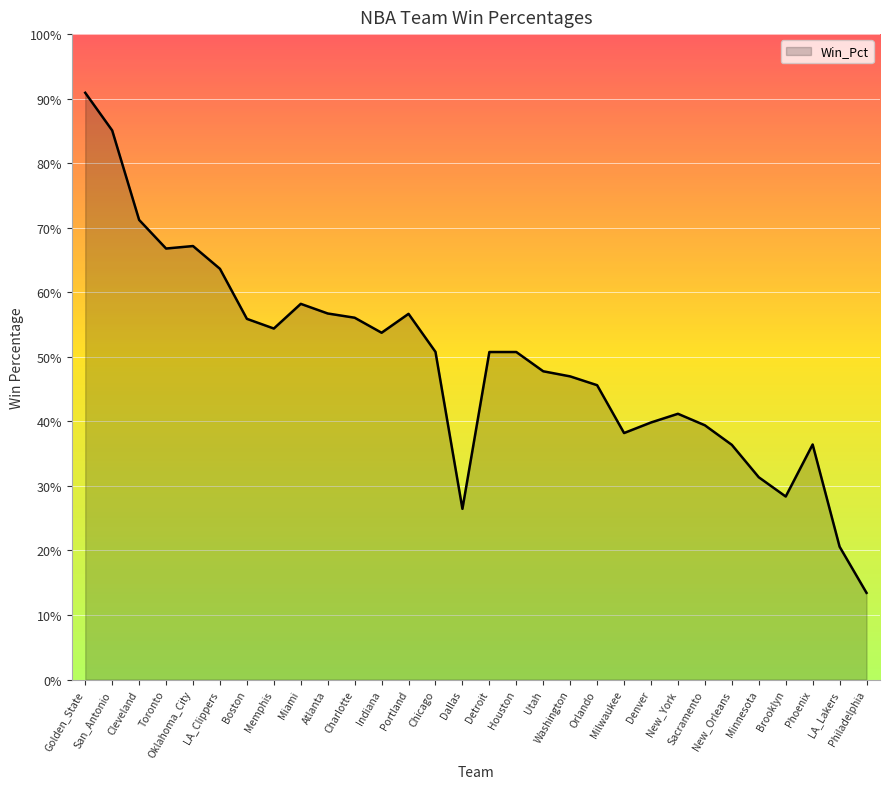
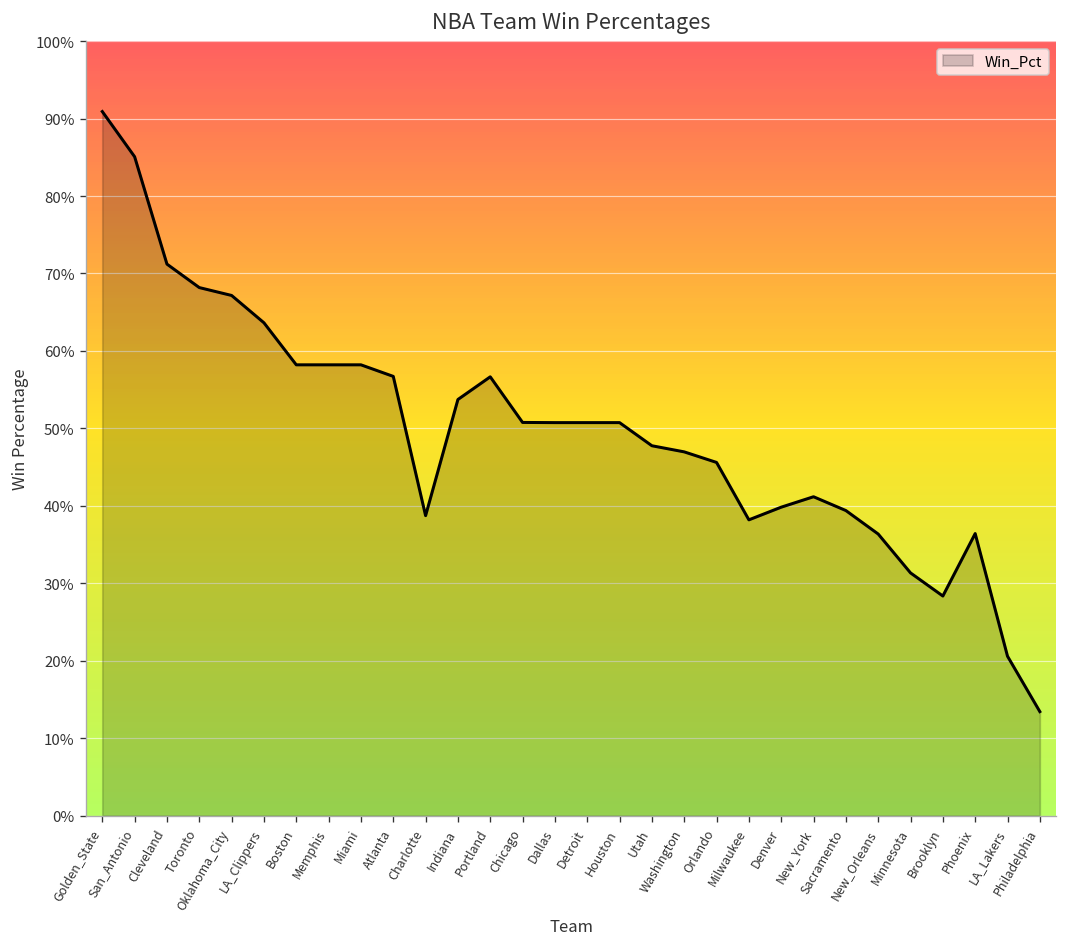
  {
    "Golden_State": "91%",
    "San_Antonio": "85%",
    "Cleveland": "71%",
-   "Toronto": "67%",
+   "Toronto": "68%",
    "Oklahoma_City": "67%",
    "LA_Clippers": "64%",
-   "Boston": "56%",
-   "Memphis": "54%",
+   "Boston": "58%",
+   "Memphis": "58%",
    "Miami": "58%",
    "Atlanta": "57%",
-   "Charlotte": "56%",
+   "Charlotte": "39%",
    "Indiana": "54%",
    "Portland": "57%",
    "Chicago": "51%",
-   "Dallas": "26%",
+   "Dallas": "51%",
    "Detroit": "51%",
    "Houston": "51%",
    "Utah": "48%",
    "Washington": "47%",
    "Orlando": "46%",
    "Milwaukee": "38%",
    "Denver": "40%",
    "New_York": "41%",
    "Sacramento": "39%",
    "New_Orleans": "36%",
    "Minnesota": "31%",
    "Brooklyn": "28%",
    "Phoenix": "36%",
    "LA_Lakers": "21%",
    "Philadelphia": "13%"
  }
